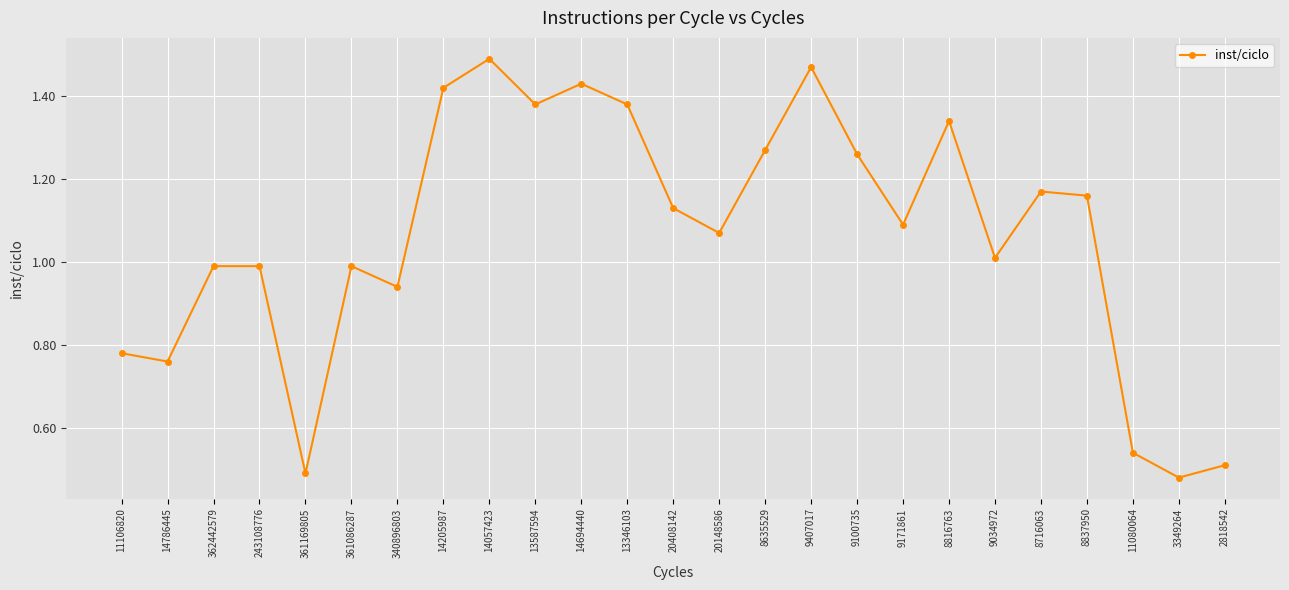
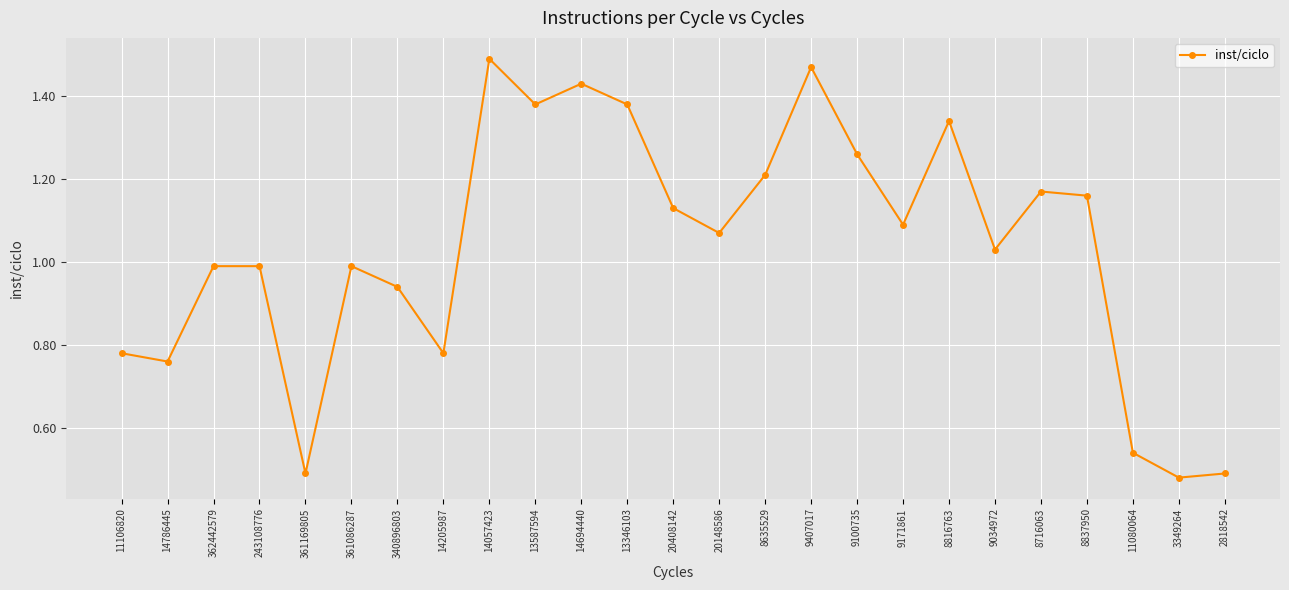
  {
    "11106820": 0.78,
    "14786445": 0.76,
    "362442579": 0.99,
    "243108776": 0.99,
    "361169805": 0.49,
    "361086287": 0.99,
    "340896803": 0.94,
-   "14205987": 1.42,
+   "14205987": 0.78,
    "14057423": 1.49,
    "13587594": 1.38,
    "14694440": 1.43,
    "13346103": 1.38,
    "20408142": 1.13,
    "20148586": 1.07,
-   "8635529": 1.27,
+   "8635529": 1.21,
    "9407017": 1.47,
    "9100735": 1.26,
    "9171861": 1.09,
    "8816763": 1.34,
-   "9034972": 1.01,
+   "9034972": 1.03,
    "8716063": 1.17,
    "8837950": 1.16,
    "11080064": 0.54,
    "3349264": 0.48,
-   "2818542": 0.51
+   "2818542": 0.49
  }
